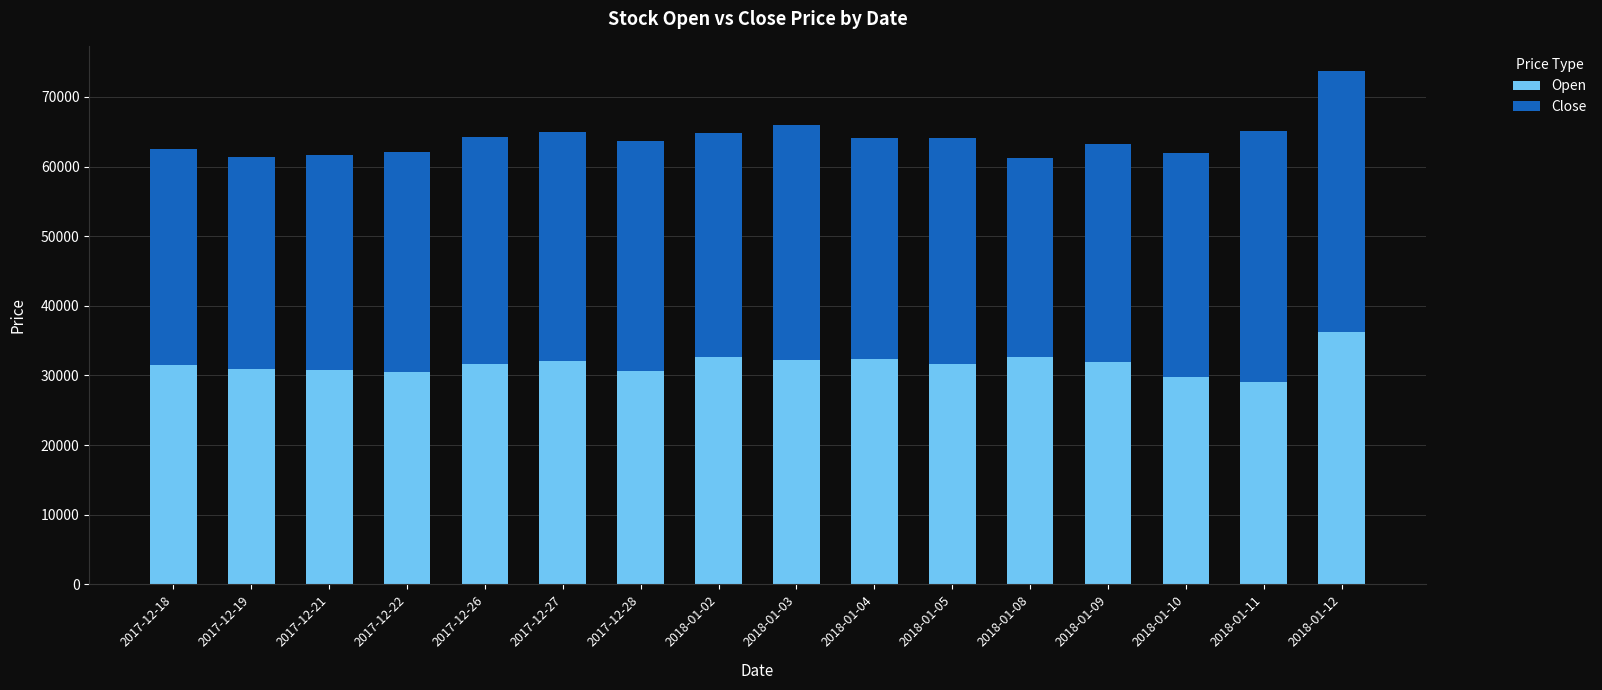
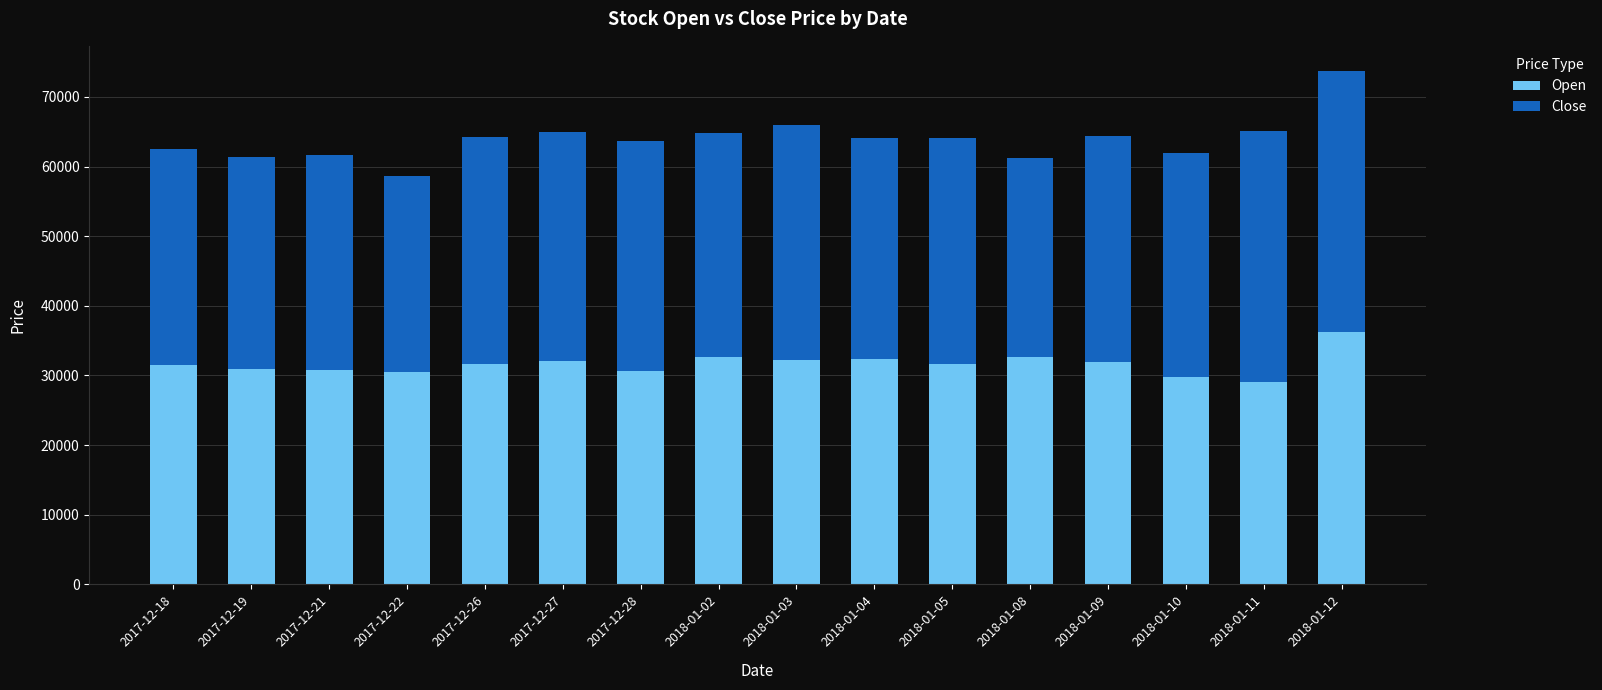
  {
    "Open": {
      "2017-12-18": 32000,
      "2017-12-19": 31000,
      "2017-12-21": 31000,
      "2017-12-22": 30000,
      "2017-12-26": 32000,
      "2017-12-27": 32000,
      "2017-12-28": 31000,
      "2018-01-02": 33000,
      "2018-01-03": 32000,
      "2018-01-04": 32000,
      "2018-01-05": 32000,
      "2018-01-08": 33000,
      "2018-01-09": 32000,
      "2018-01-10": 30000,
      "2018-01-11": 29000,
      "2018-01-12": 36000
    },
    "Close": {
      "2017-12-18": 31000,
      "2017-12-19": 30000,
      "2017-12-21": 31000,
-     "2017-12-22": 32000,
+     "2017-12-22": 28000,
      "2017-12-26": 33000,
      "2017-12-27": 33000,
      "2017-12-28": 33000,
      "2018-01-02": 32000,
      "2018-01-03": 34000,
      "2018-01-04": 32000,
      "2018-01-05": 32000,
      "2018-01-08": 29000,
-     "2018-01-09": 31000,
+     "2018-01-09": 32000,
      "2018-01-10": 32000,
      "2018-01-11": 36000,
      "2018-01-12": 37000
    }
  }
